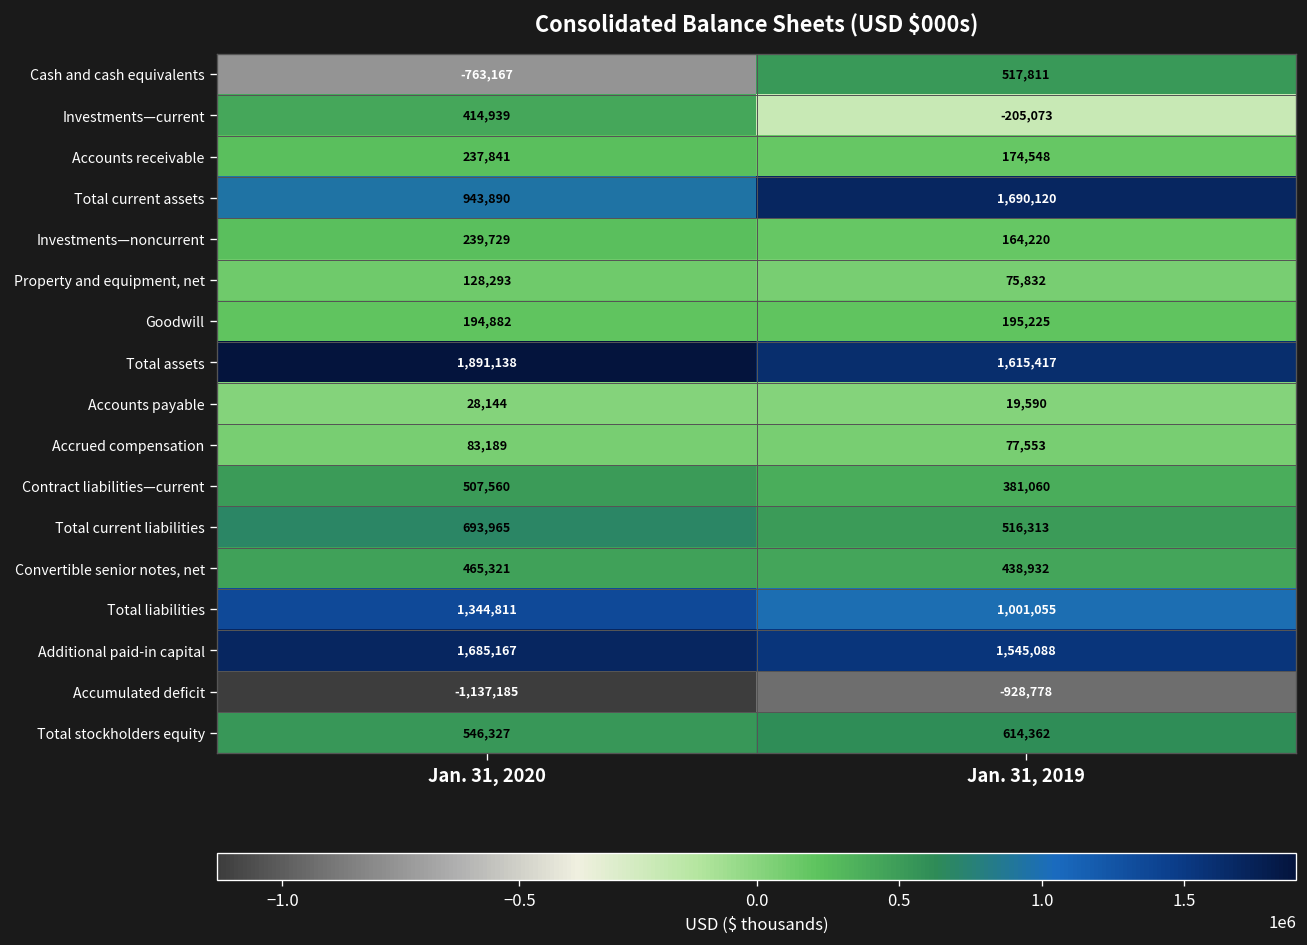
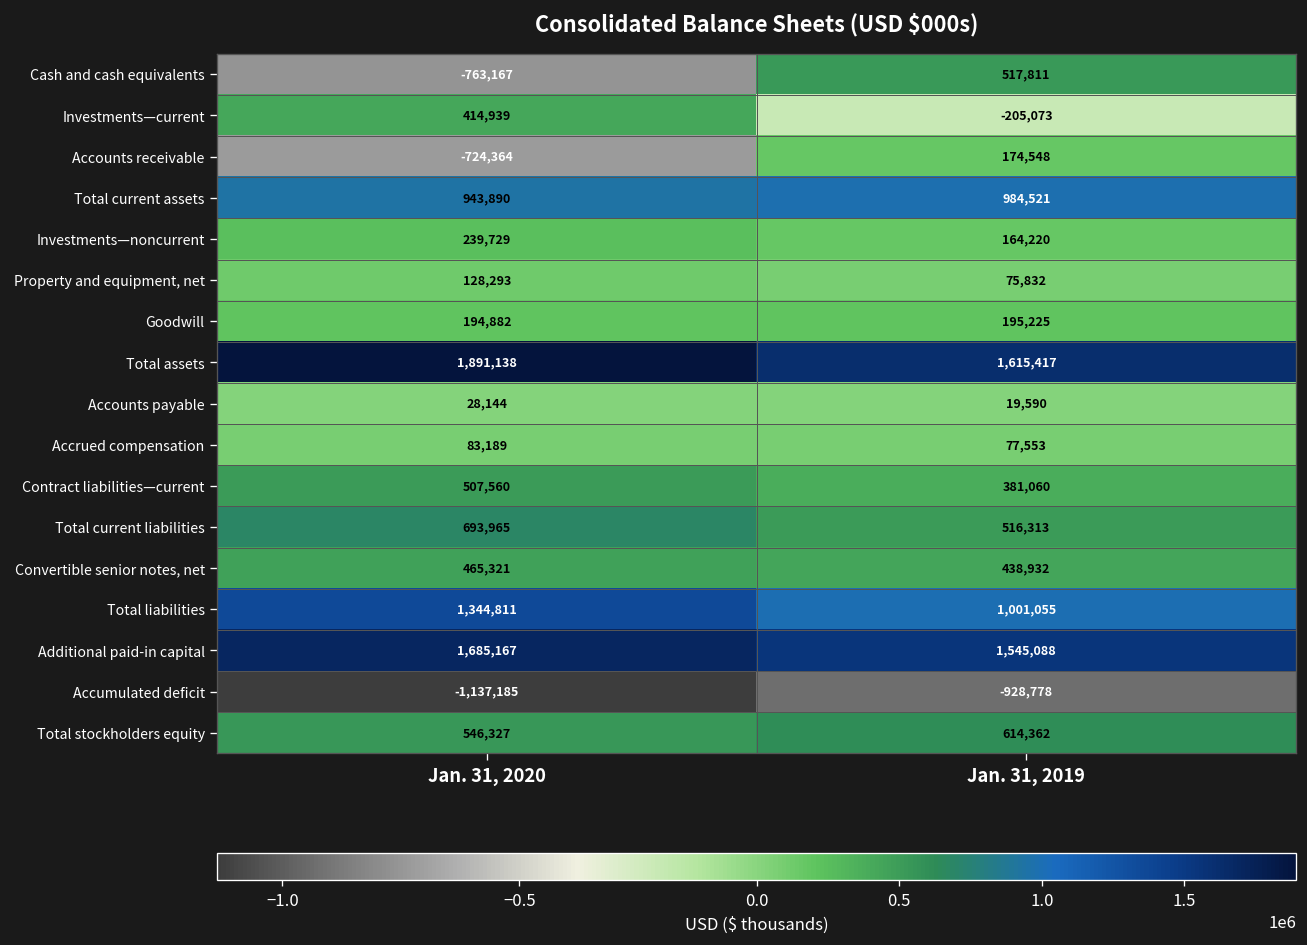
  {
    "Cash and cash equivalents": {
      "Jan. 31, 2020": "-763,167",
      "Jan. 31, 2019": "517,811"
    },
    "Investments—current": {
      "Jan. 31, 2020": "414,939",
      "Jan. 31, 2019": "-205,073"
    },
    "Accounts receivable": {
-     "Jan. 31, 2020": "237,841",
+     "Jan. 31, 2020": "-724,364",
      "Jan. 31, 2019": "174,548"
    },
    "Total current assets": {
      "Jan. 31, 2020": "943,890",
-     "Jan. 31, 2019": "1,690,120"
+     "Jan. 31, 2019": "984,521"
    },
    "Investments—noncurrent": {
      "Jan. 31, 2020": "239,729",
      "Jan. 31, 2019": "164,220"
    },
    "Property and equipment, net": {
      "Jan. 31, 2020": "128,293",
      "Jan. 31, 2019": "75,832"
    },
    "Goodwill": {
      "Jan. 31, 2020": "194,882",
      "Jan. 31, 2019": "195,225"
    },
    "Total assets": {
      "Jan. 31, 2020": "1,891,138",
      "Jan. 31, 2019": "1,615,417"
    },
    "Accounts payable": {
      "Jan. 31, 2020": "28,144",
      "Jan. 31, 2019": "19,590"
    },
    "Accrued compensation": {
      "Jan. 31, 2020": "83,189",
      "Jan. 31, 2019": "77,553"
    },
    "Contract liabilities—current": {
      "Jan. 31, 2020": "507,560",
      "Jan. 31, 2019": "381,060"
    },
    "Total current liabilities": {
      "Jan. 31, 2020": "693,965",
      "Jan. 31, 2019": "516,313"
    },
    "Convertible senior notes, net": {
      "Jan. 31, 2020": "465,321",
      "Jan. 31, 2019": "438,932"
    },
    "Total liabilities": {
      "Jan. 31, 2020": "1,344,811",
      "Jan. 31, 2019": "1,001,055"
    },
    "Additional paid-in capital": {
      "Jan. 31, 2020": "1,685,167",
      "Jan. 31, 2019": "1,545,088"
    },
    "Accumulated deficit": {
      "Jan. 31, 2020": "-1,137,185",
      "Jan. 31, 2019": "-928,778"
    },
    "Total stockholders equity": {
      "Jan. 31, 2020": "546,327",
      "Jan. 31, 2019": "614,362"
    }
  }
